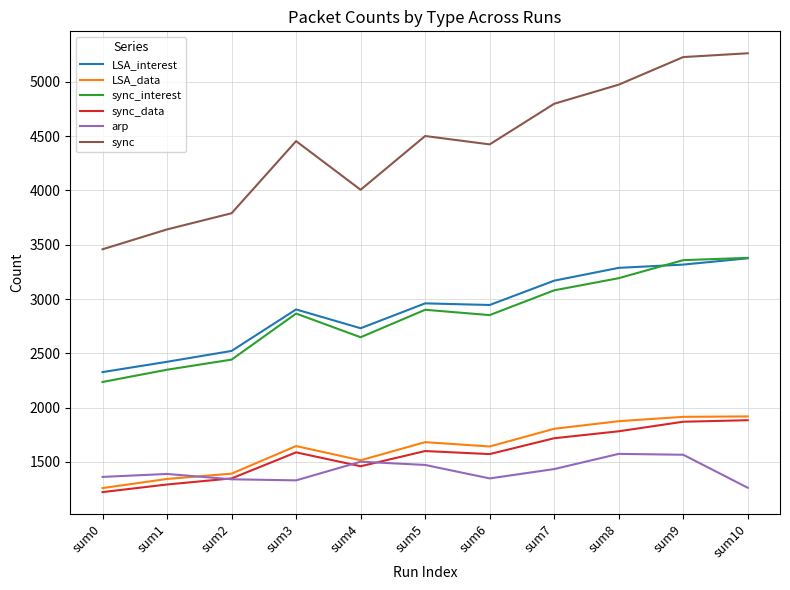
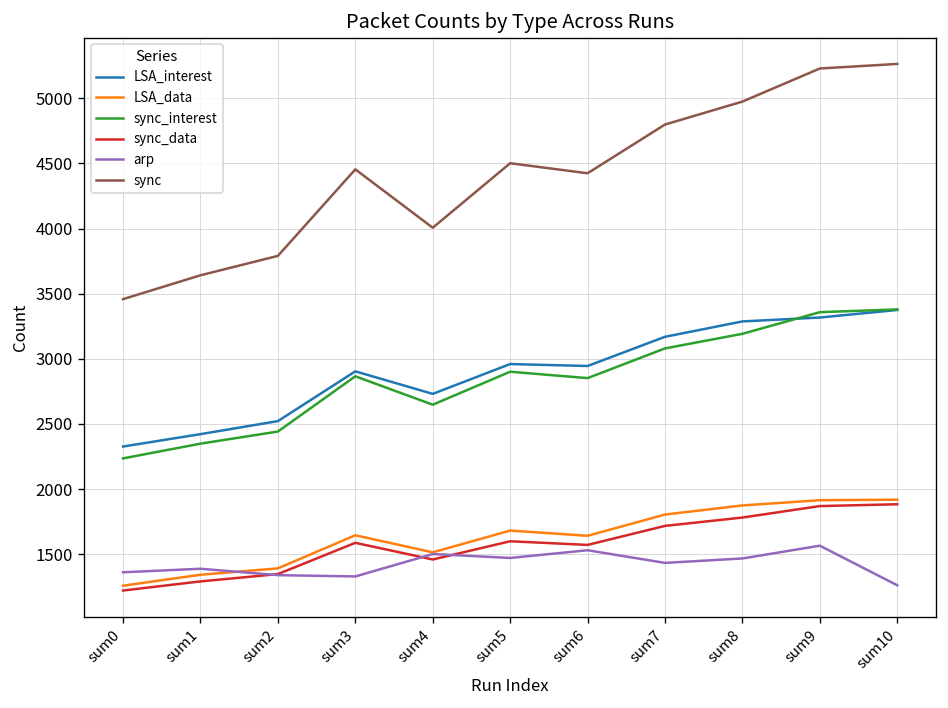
  {
    "LSA_interest": {
      "sum0": 2330,
      "sum1": 2420,
      "sum2": 2520,
      "sum3": 2900,
      "sum4": 2730,
      "sum5": 2960,
      "sum6": 2950,
      "sum7": 3170,
      "sum8": 3290,
      "sum9": 3320
    },
    "LSA_data": {
      "sum0": 1260,
      "sum1": 1340,
      "sum2": 1390,
      "sum3": 1650,
      "sum5": 1680,
      "sum6": 1640,
      "sum7": 1810,
      "sum8": 1880,
      "sum9": 1920,
      "sum10": 1920
    },
    "sync_interest": {
      "sum0": 2240,
      "sum1": 2350,
      "sum2": 2440,
      "sum3": 2870,
      "sum4": 2650,
      "sum5": 2900,
      "sum6": 2850,
      "sum7": 3080,
      "sum8": 3190,
      "sum9": 3360
    },
    "sync_data": {
      "sum0": 1220,
      "sum1": 1290,
      "sum3": 1590,
      "sum4": 1460,
      "sum5": 1600,
      "sum6": 1570,
      "sum7": 1720,
      "sum8": 1780,
      "sum9": 1870,
      "sum10": 1880
    },
    "arp": {
      "sum0": 1360,
      "sum1": 1390,
      "sum3": 1330,
      "sum5": 1470,
-     "sum6": 1350,
+     "sum6": 1530,
      "sum7": 1430,
-     "sum8": 1570,
+     "sum8": 1470,
      "sum9": 1570,
      "sum10": 1260
    },
    "sync": {
      "sum0": 3460,
      "sum1": 3640,
      "sum2": 3790,
      "sum3": 4450,
      "sum4": 4010,
      "sum5": 4500,
      "sum6": 4420,
      "sum7": 4800,
      "sum8": 4970,
      "sum9": 5230,
      "sum10": 5260
    }
  }
